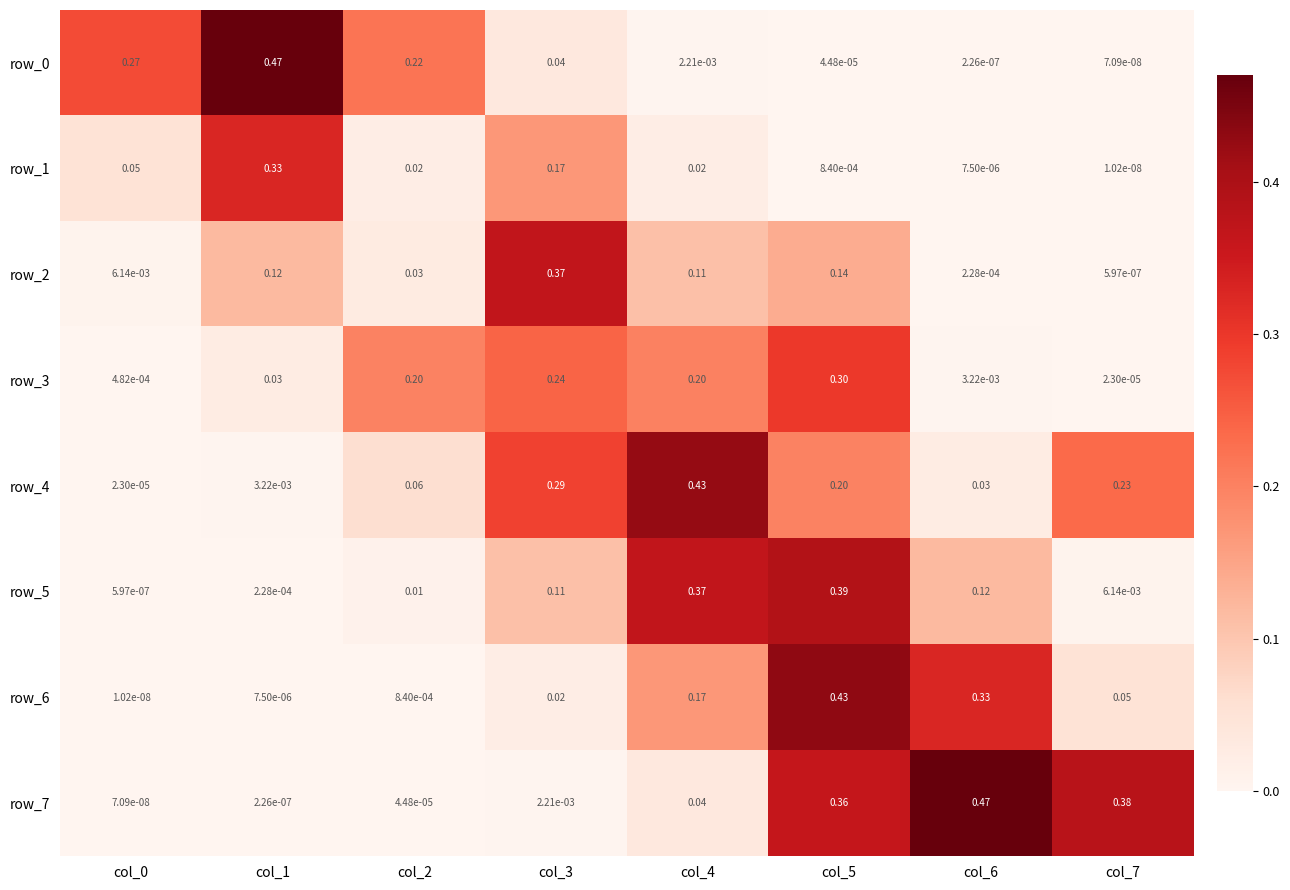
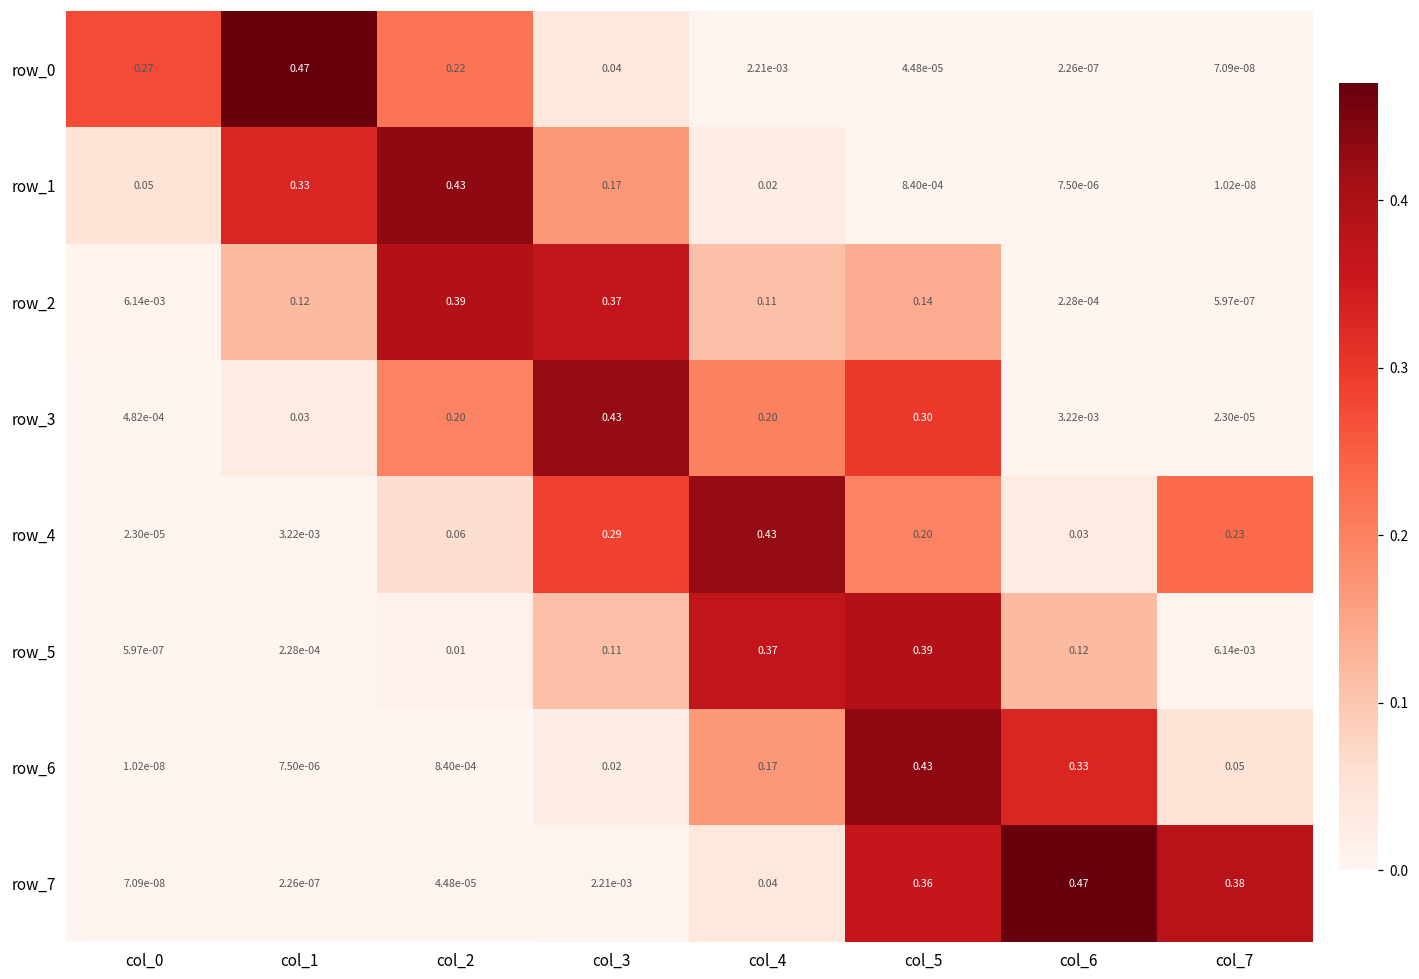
  {
    "row_0": {
      "col_0": "0.27",
      "col_1": "0.47",
      "col_2": "0.22",
      "col_3": "0.04",
      "col_4": "2.21e-03",
      "col_5": "4.48e-05",
      "col_6": "2.26e-07",
      "col_7": "7.09e-08"
    },
    "row_1": {
      "col_0": "0.05",
      "col_1": "0.33",
-     "col_2": "0.02",
+     "col_2": "0.43",
      "col_3": "0.17",
      "col_4": "0.02",
      "col_5": "8.40e-04",
      "col_6": "7.50e-06",
      "col_7": "1.02e-08"
    },
    "row_2": {
      "col_0": "6.14e-03",
      "col_1": "0.12",
-     "col_2": "0.03",
+     "col_2": "0.39",
      "col_3": "0.37",
      "col_4": "0.11",
      "col_5": "0.14",
      "col_6": "2.28e-04",
      "col_7": "5.97e-07"
    },
    "row_3": {
      "col_0": "4.82e-04",
      "col_1": "0.03",
      "col_2": "0.20",
-     "col_3": "0.24",
+     "col_3": "0.43",
      "col_4": "0.20",
      "col_5": "0.30",
      "col_6": "3.22e-03",
      "col_7": "2.30e-05"
    },
    "row_4": {
      "col_0": "2.30e-05",
      "col_1": "3.22e-03",
      "col_2": "0.06",
      "col_3": "0.29",
      "col_4": "0.43",
      "col_5": "0.20",
      "col_6": "0.03",
      "col_7": "0.23"
    },
    "row_5": {
      "col_0": "5.97e-07",
      "col_1": "2.28e-04",
      "col_2": "0.01",
      "col_3": "0.11",
      "col_4": "0.37",
      "col_5": "0.39",
      "col_6": "0.12",
      "col_7": "6.14e-03"
    },
    "row_6": {
      "col_0": "1.02e-08",
      "col_1": "7.50e-06",
      "col_2": "8.40e-04",
      "col_3": "0.02",
      "col_4": "0.17",
      "col_5": "0.43",
      "col_6": "0.33",
      "col_7": "0.05"
    },
    "row_7": {
      "col_0": "7.09e-08",
      "col_1": "2.26e-07",
      "col_2": "4.48e-05",
      "col_3": "2.21e-03",
      "col_4": "0.04",
      "col_5": "0.36",
      "col_6": "0.47",
      "col_7": "0.38"
    }
  }
